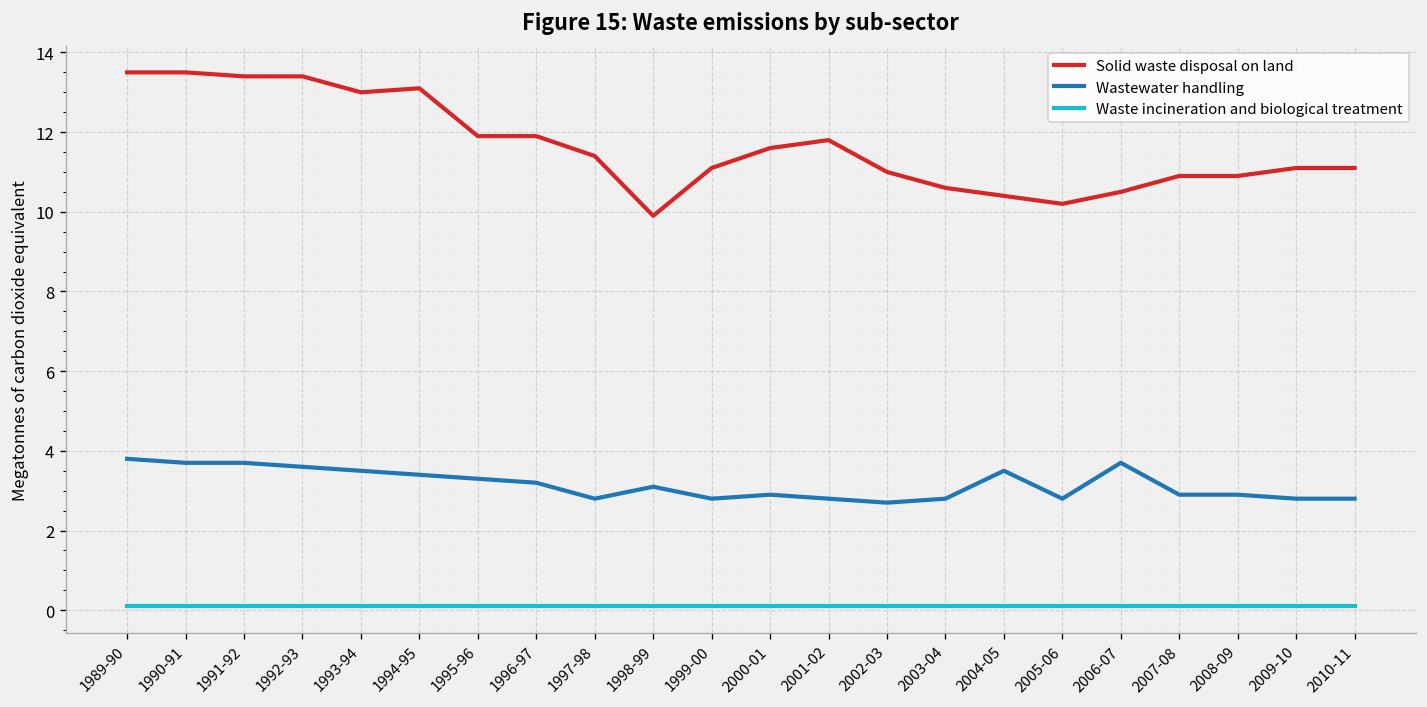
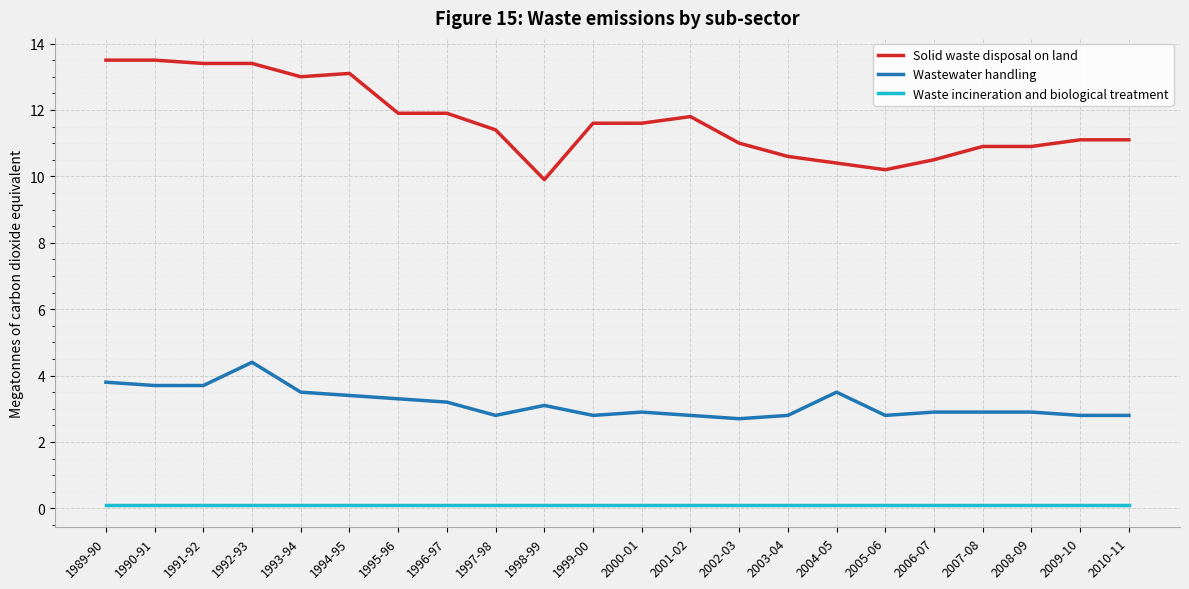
  {
    "Solid waste disposal on land": {
      "1989-90": 13.5,
      "1990-91": 13.5,
      "1991-92": 13.4,
      "1992-93": 13.4,
      "1993-94": 13.0,
      "1994-95": 13.1,
      "1995-96": 11.9,
      "1996-97": 11.9,
      "1997-98": 11.4,
      "1998-99": 9.9,
-     "1999-00": 11.1,
+     "1999-00": 11.6,
      "2000-01": 11.6,
      "2001-02": 11.8,
      "2002-03": 11.0,
      "2003-04": 10.6,
      "2004-05": 10.4,
      "2005-06": 10.2,
      "2006-07": 10.5,
      "2007-08": 10.9,
      "2008-09": 10.9,
      "2009-10": 11.1,
      "2010-11": 11.1
    },
    "Wastewater handling": {
      "1989-90": 3.8,
      "1990-91": 3.7,
      "1991-92": 3.7,
-     "1992-93": 3.6,
+     "1992-93": 4.4,
      "1993-94": 3.5,
      "1994-95": 3.4,
      "1995-96": 3.3,
      "1996-97": 3.2,
      "1997-98": 2.8,
      "1998-99": 3.1,
      "1999-00": 2.8,
      "2000-01": 2.9,
      "2001-02": 2.8,
      "2002-03": 2.7,
      "2003-04": 2.8,
      "2004-05": 3.5,
      "2005-06": 2.8,
-     "2006-07": 3.7,
+     "2006-07": 2.9,
      "2007-08": 2.9,
      "2008-09": 2.9,
      "2009-10": 2.8,
      "2010-11": 2.8
    },
    "Waste incineration and biological treatment": {
      "1989-90": 0.1,
      "1990-91": 0.1,
      "1991-92": 0.1,
      "1992-93": 0.1,
      "1993-94": 0.1,
      "1994-95": 0.1,
      "1995-96": 0.1,
      "1996-97": 0.1,
      "1997-98": 0.1,
      "1998-99": 0.1,
      "1999-00": 0.1,
      "2000-01": 0.1,
      "2001-02": 0.1,
      "2002-03": 0.1,
      "2003-04": 0.1,
      "2004-05": 0.1,
      "2005-06": 0.1,
      "2006-07": 0.1,
      "2007-08": 0.1,
      "2008-09": 0.1,
      "2009-10": 0.1,
      "2010-11": 0.1
    }
  }
